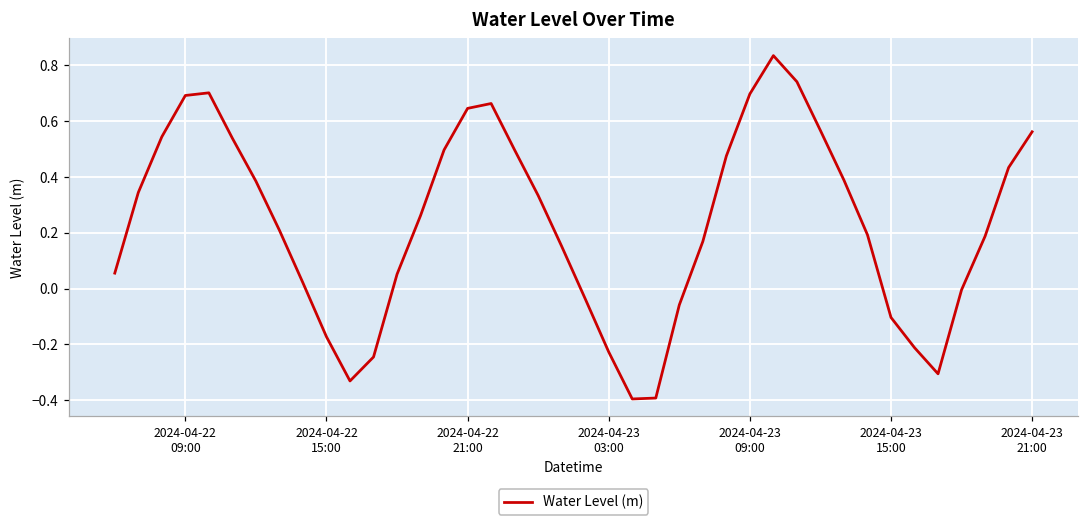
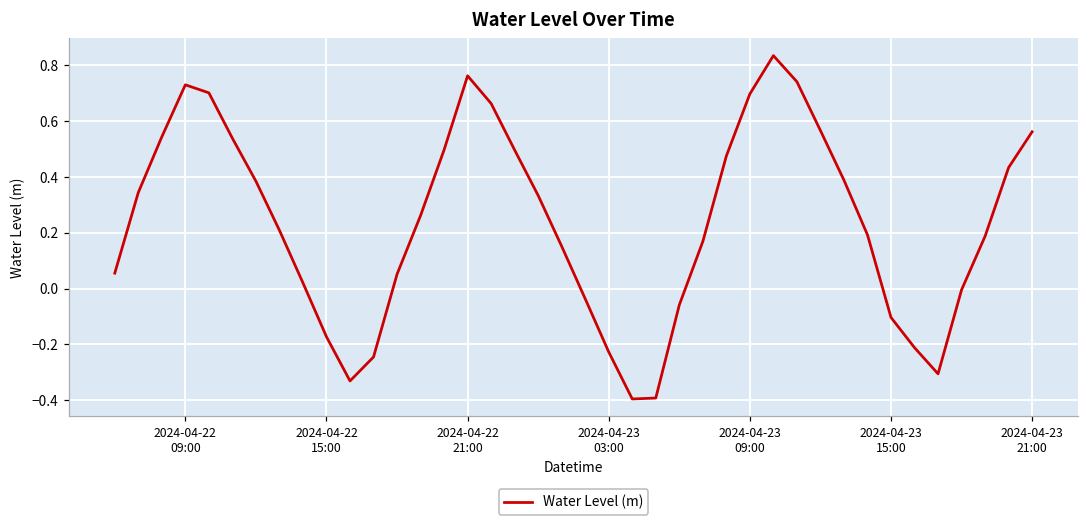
  {
-   "2024-04-22 09:00": 0.69,
+   "2024-04-22 09:00": 0.73,
    "2024-04-22 15:00": -0.17,
-   "2024-04-22 21:00": 0.65,
+   "2024-04-22 21:00": 0.76,
    "2024-04-23 03:00": -0.23,
    "2024-04-23 09:00": 0.70,
    "2024-04-23 15:00": -0.10,
    "2024-04-23 21:00": 0.56
  }
